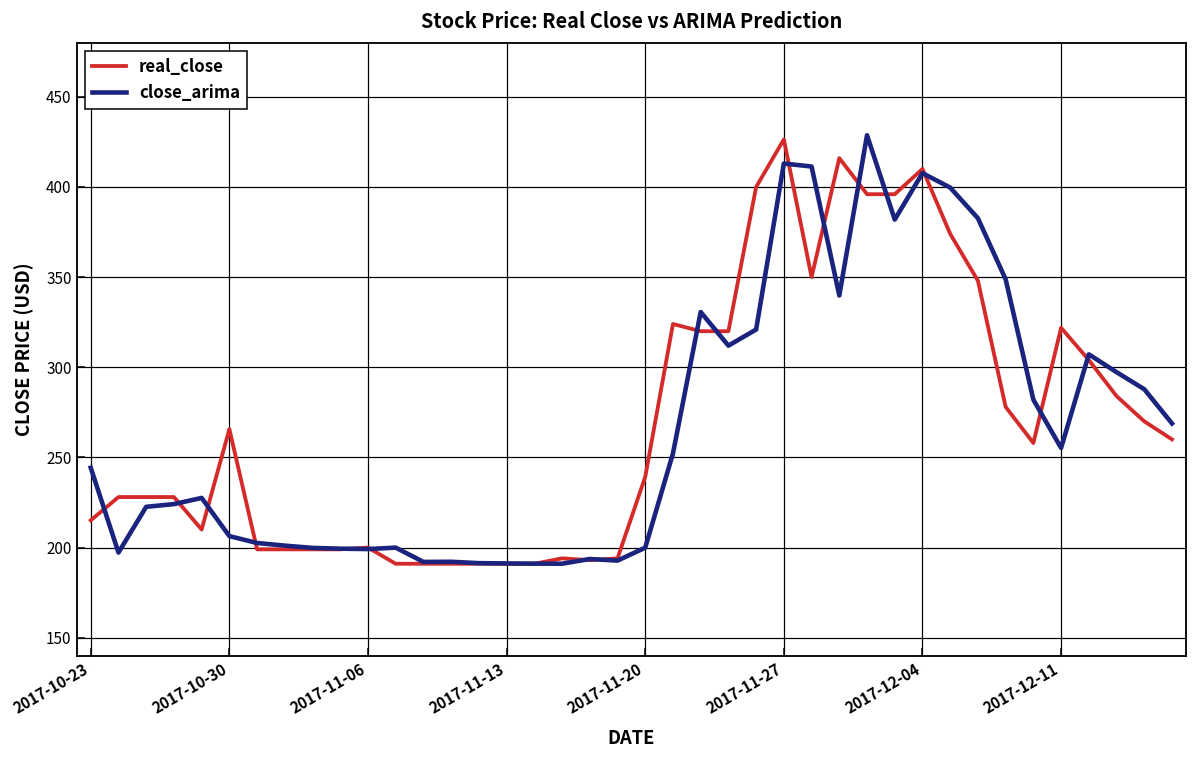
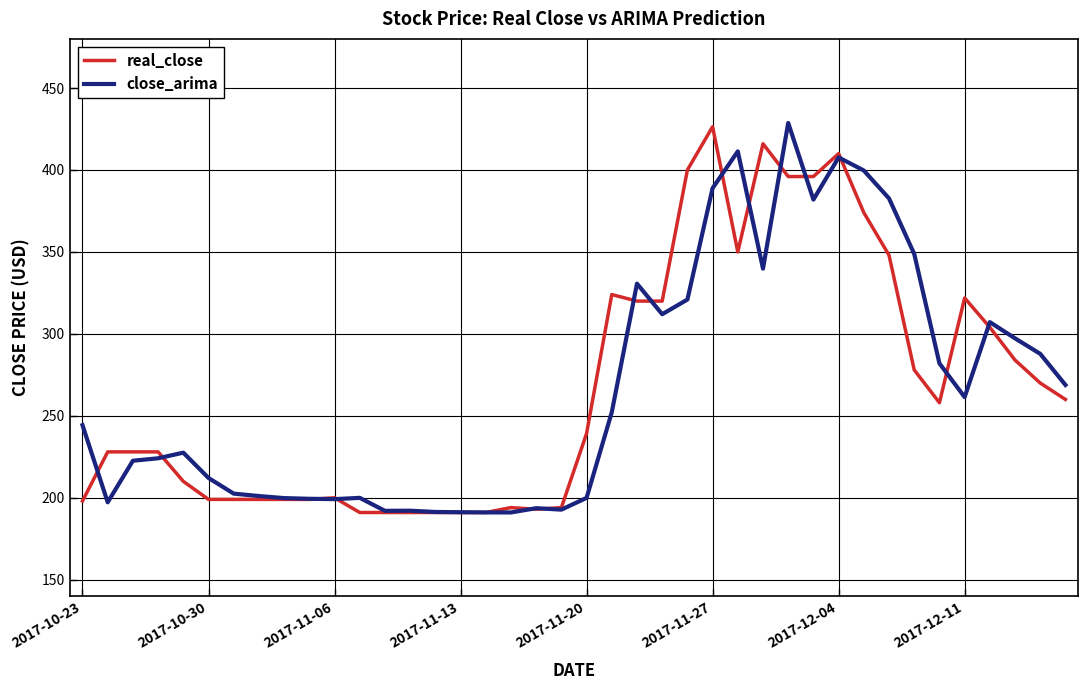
  {
    "real_close": {
-     "2017-10-23": 215,
-     "2017-10-30": 266,
+     "2017-10-23": 198,
+     "2017-10-30": 199,
      "2017-11-20": 239,
      "2017-11-27": 426,
      "2017-12-04": 410,
      "2017-12-11": 322
    },
    "close_arima": {
      "2017-10-23": 244,
-     "2017-10-30": 206,
+     "2017-10-30": 212,
      "2017-11-20": 200,
-     "2017-11-27": 413,
+     "2017-11-27": 389,
      "2017-12-04": 408,
-     "2017-12-11": 255
+     "2017-12-11": 261
    }
  }
